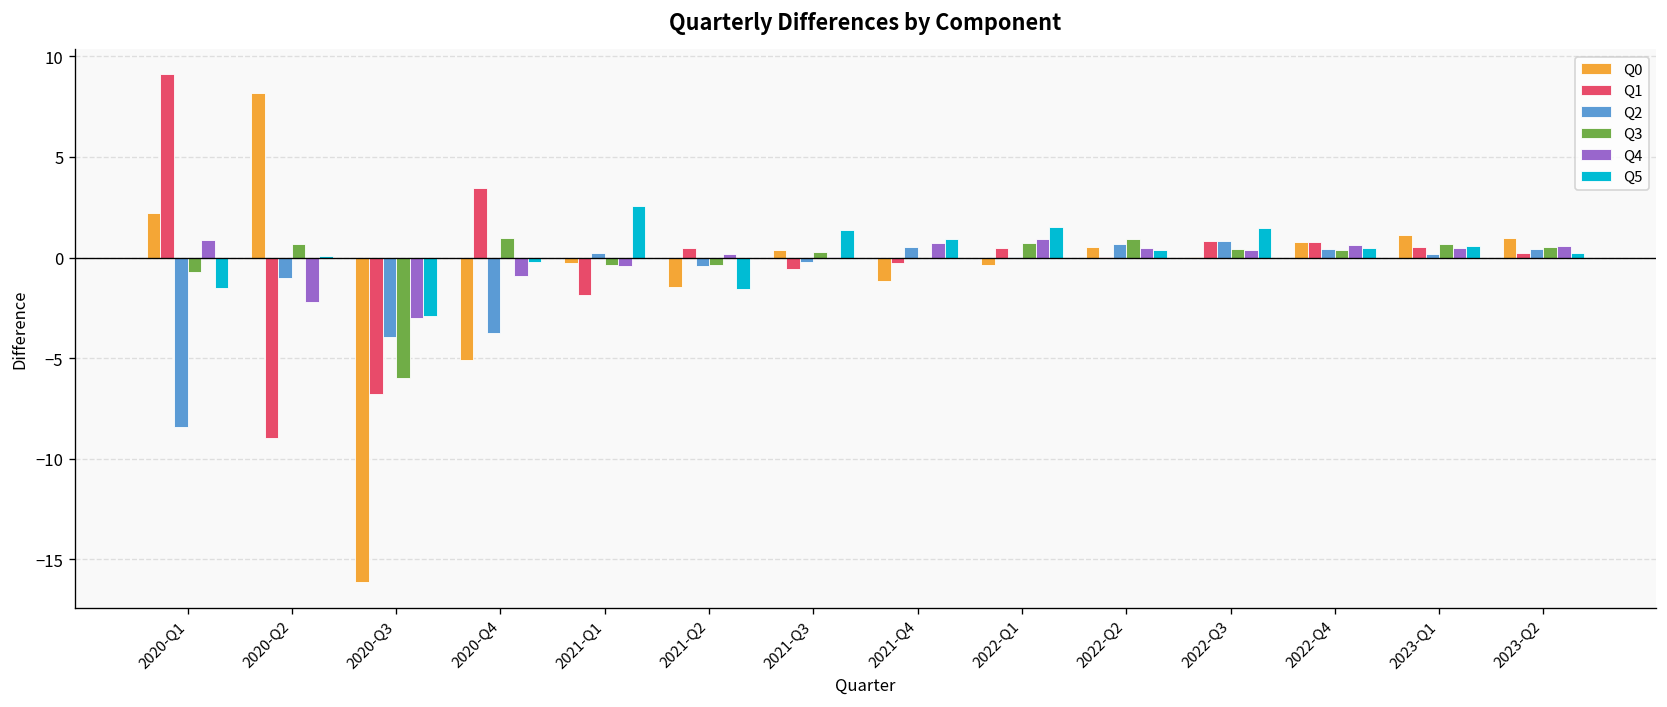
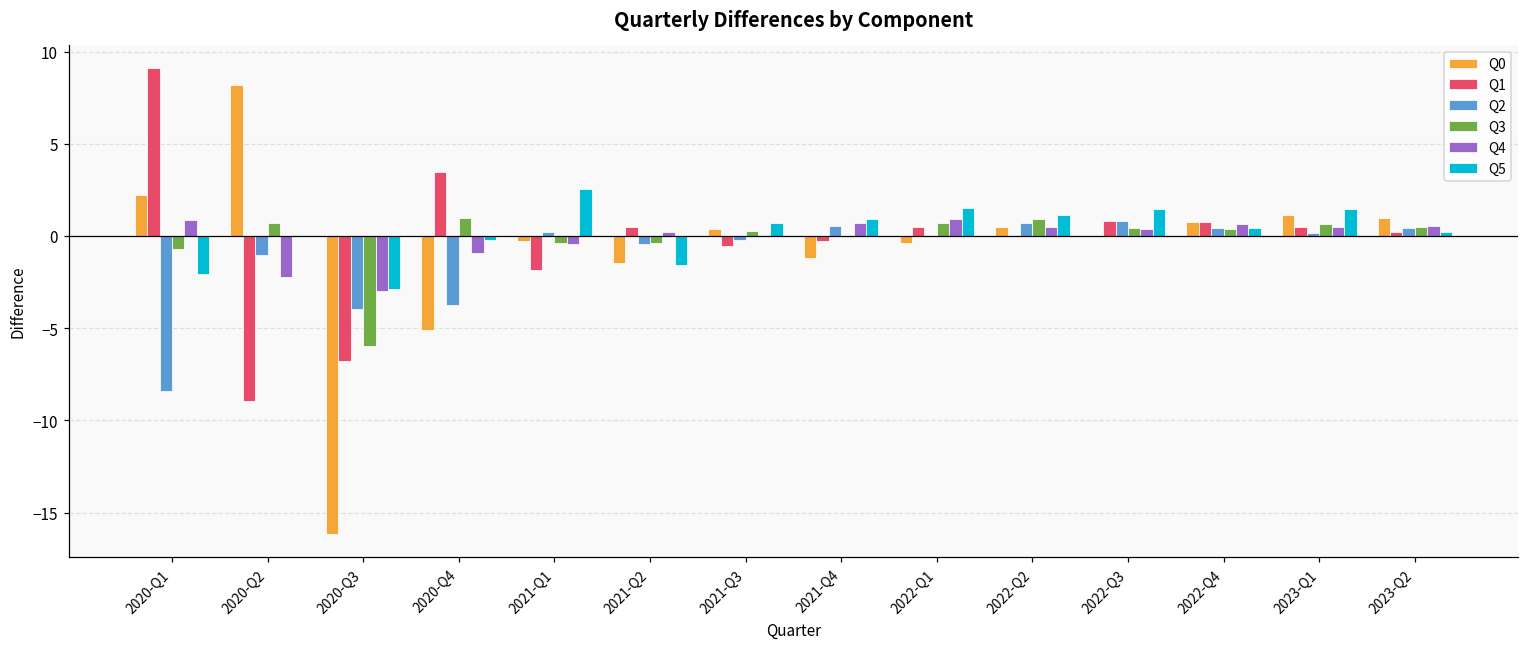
  {
    "Q0": {
      "2020-Q1": 2.2,
      "2020-Q2": 8.2,
      "2020-Q3": -16.1,
      "2020-Q4": -5.1,
      "2021-Q1": -0.3,
      "2021-Q2": -1.5,
      "2021-Q3": 0.4,
      "2021-Q4": -1.2,
      "2022-Q1": -0.4,
      "2022-Q2": 0.5,
      "2022-Q4": 0.8,
      "2023-Q1": 1.1,
      "2023-Q2": 1.0
    },
    "Q1": {
      "2020-Q1": 9.1,
      "2020-Q2": -9.0,
      "2020-Q3": -6.8,
      "2020-Q4": 3.5,
      "2021-Q1": -1.9,
      "2021-Q2": 0.5,
      "2021-Q3": -0.6,
      "2021-Q4": -0.3,
      "2022-Q1": 0.5,
      "2022-Q3": 0.8,
      "2022-Q4": 0.8,
      "2023-Q1": 0.5,
      "2023-Q2": 0.2
    },
    "Q2": {
      "2020-Q1": -8.4,
      "2020-Q2": -1.0,
      "2020-Q3": -4.0,
      "2020-Q4": -3.7,
      "2021-Q1": 0.2,
      "2021-Q2": -0.4,
      "2021-Q3": -0.2,
      "2021-Q4": 0.5,
      "2022-Q2": 0.7,
      "2022-Q3": 0.8,
      "2022-Q4": 0.4,
      "2023-Q1": 0.2,
      "2023-Q2": 0.4
    },
    "Q3": {
      "2020-Q1": -0.7,
      "2020-Q2": 0.7,
      "2020-Q3": -6.0,
      "2020-Q4": 1.0,
      "2021-Q1": -0.4,
      "2021-Q2": -0.4,
      "2021-Q3": 0.3,
      "2022-Q1": 0.7,
      "2022-Q2": 0.9,
      "2022-Q3": 0.4,
      "2022-Q4": 0.4,
      "2023-Q1": 0.6,
      "2023-Q2": 0.5
    },
    "Q4": {
      "2020-Q1": 0.9,
      "2020-Q2": -2.2,
      "2020-Q3": -3.0,
      "2020-Q4": -0.9,
      "2021-Q1": -0.4,
      "2021-Q2": 0.2,
      "2021-Q4": 0.7,
      "2022-Q1": 0.9,
      "2022-Q2": 0.5,
      "2022-Q3": 0.4,
      "2022-Q4": 0.6,
      "2023-Q1": 0.5,
      "2023-Q2": 0.6
    },
    "Q5": {
-     "2020-Q1": -1.5,
+     "2020-Q1": -2.1,
      "2020-Q3": -2.9,
      "2020-Q4": -0.2,
      "2021-Q1": 2.6,
      "2021-Q2": -1.6,
-     "2021-Q3": 1.4,
+     "2021-Q3": 0.7,
      "2021-Q4": 0.9,
      "2022-Q1": 1.5,
-     "2022-Q2": 0.4,
+     "2022-Q2": 1.1,
      "2022-Q3": 1.5,
      "2022-Q4": 0.5,
-     "2023-Q1": 0.6,
+     "2023-Q1": 1.5,
      "2023-Q2": 0.2
    }
  }
